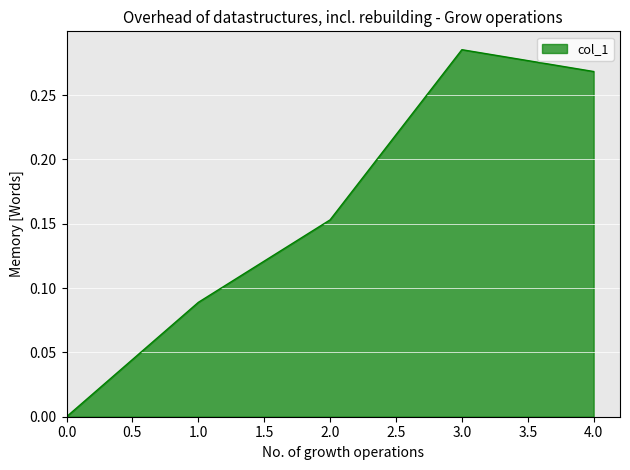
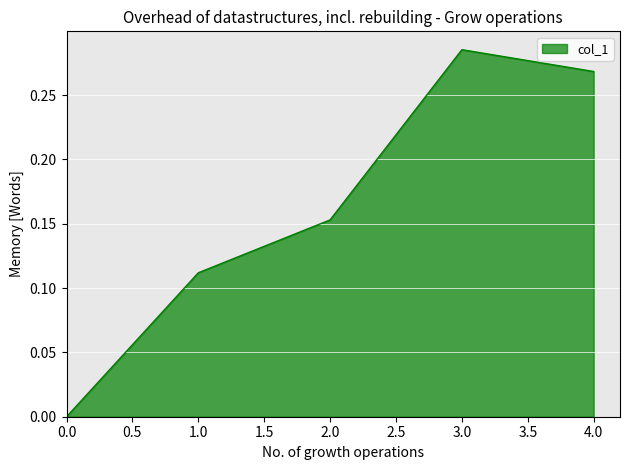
  {
    "0.0": 0.000,
-   "1.0": 0.089,
+   "1.0": 0.112,
    "2.0": 0.153,
    "3.0": 0.285,
    "4.0": 0.268
  }
